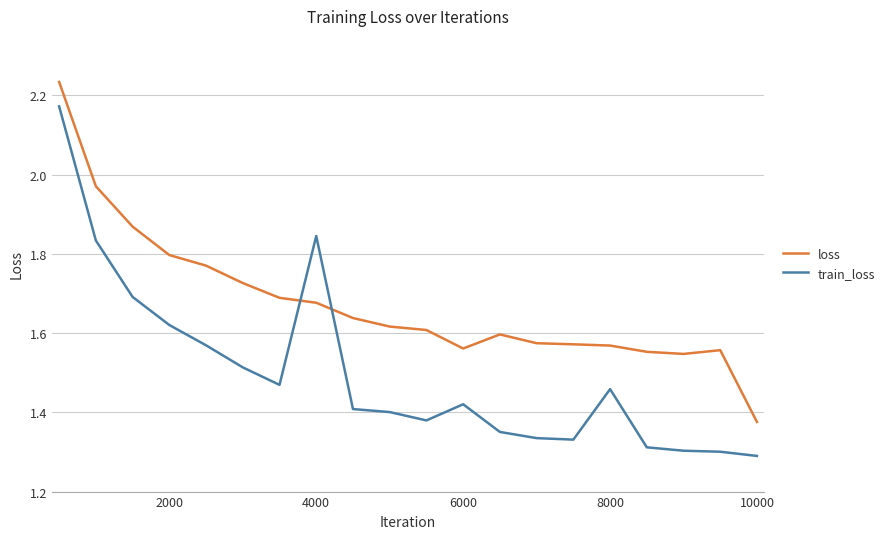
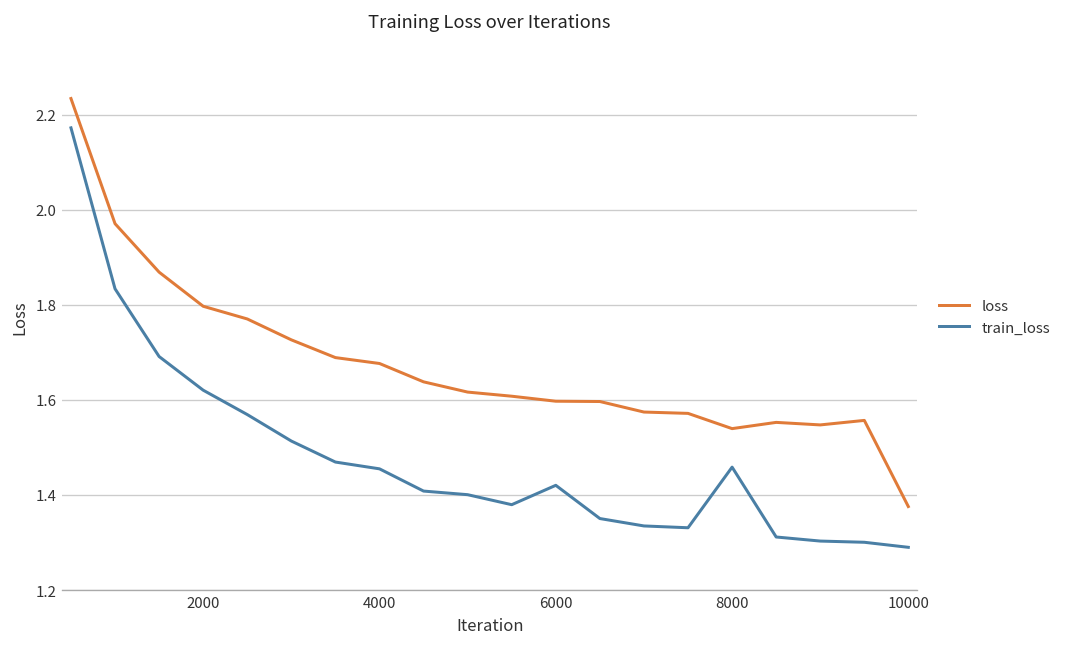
  {
    "loss": {
      "2000": 1.80,
      "4000": 1.68,
-     "6000": 1.56,
-     "8000": 1.57,
+     "6000": 1.60,
+     "8000": 1.54,
      "10000": 1.38
    },
    "train_loss": {
      "2000": 1.62,
-     "4000": 1.84,
+     "4000": 1.46,
      "6000": 1.42,
      "8000": 1.46,
      "10000": 1.29
    }
  }
